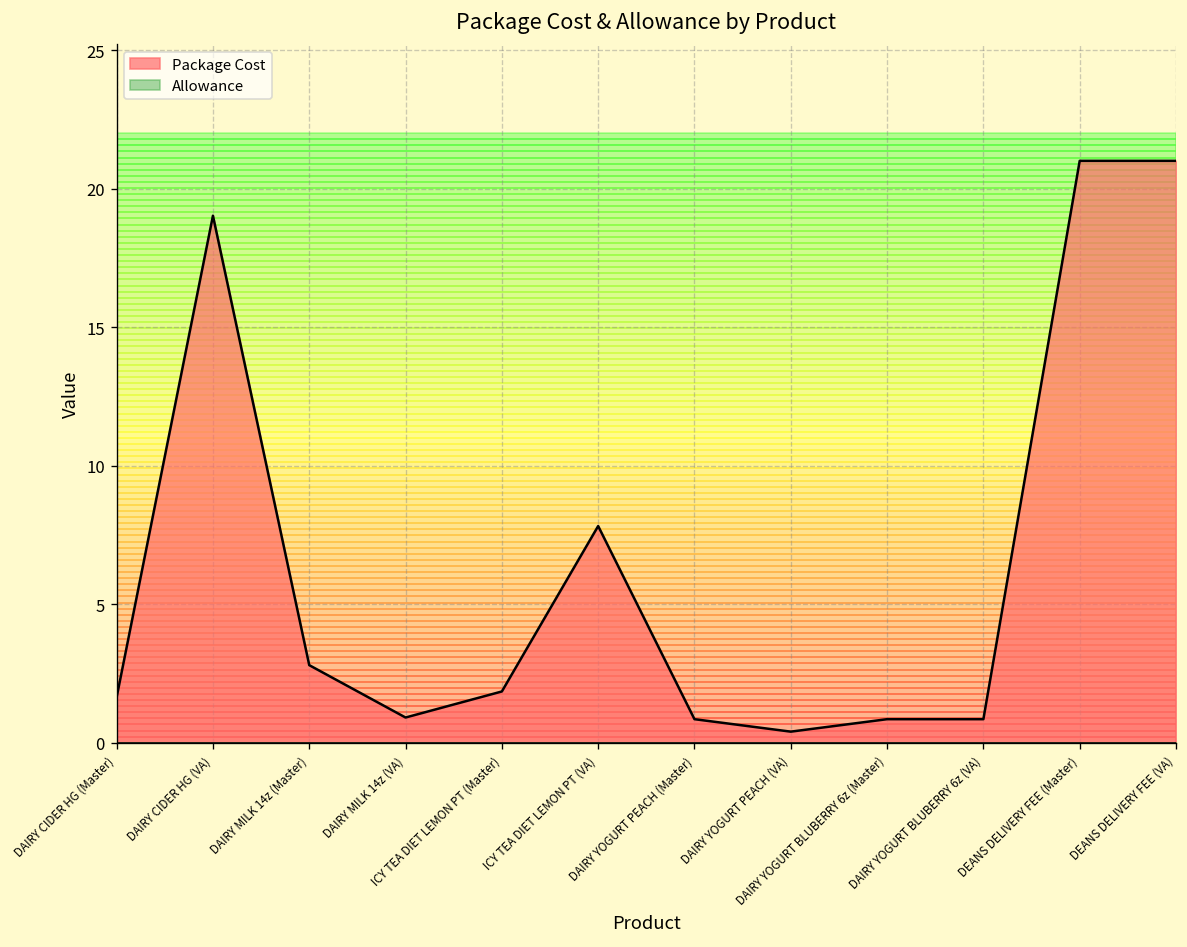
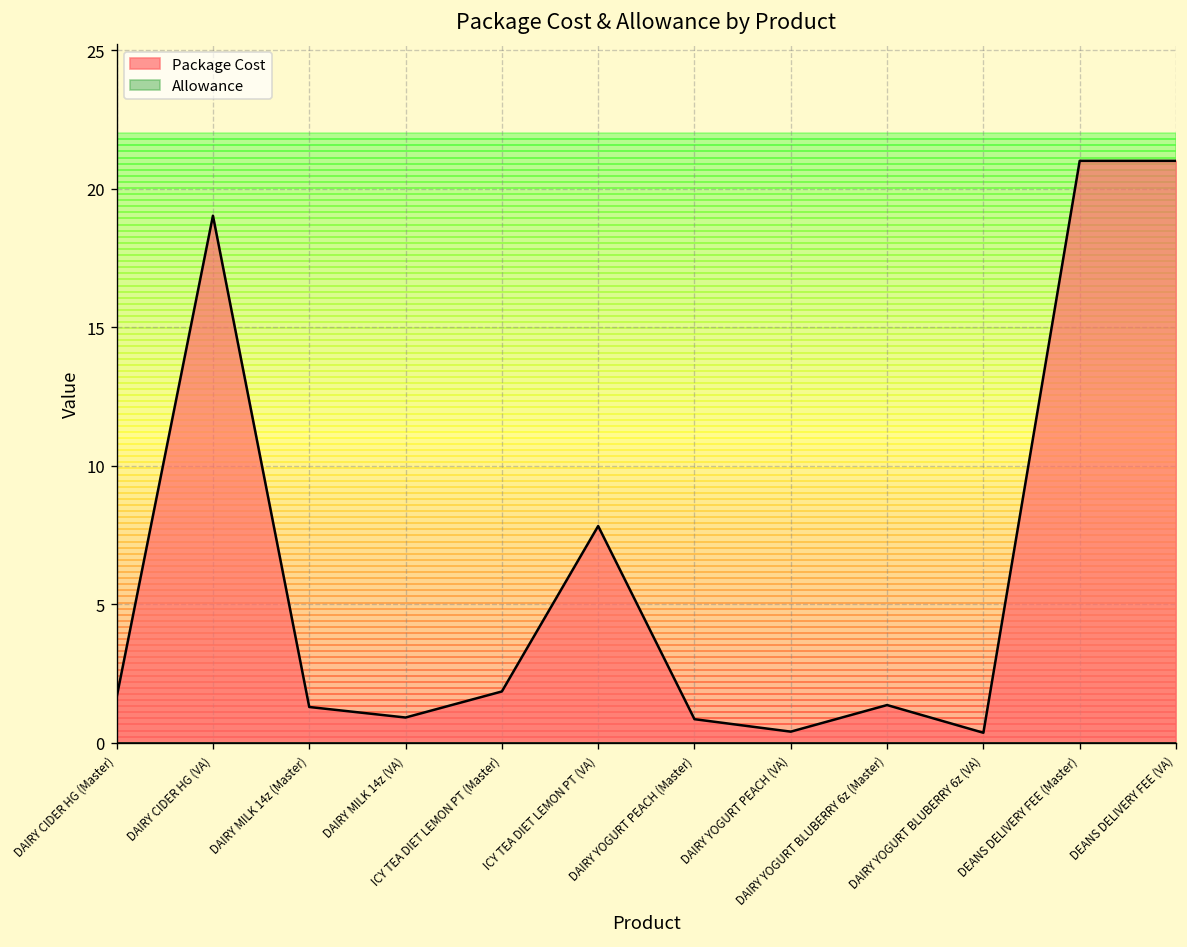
  {
    "Package Cost": {
      "DAIRY CIDER HG (Master)": 1.6,
      "DAIRY CIDER HG (VA)": 19.0,
-     "DAIRY MILK 14z (Master)": 2.8,
+     "DAIRY MILK 14z (Master)": 1.3,
      "DAIRY MILK 14z (VA)": 0.9,
      "ICY TEA DIET LEMON PT (Master)": 1.9,
      "ICY TEA DIET LEMON PT (VA)": 7.8,
      "DAIRY YOGURT PEACH (Master)": 0.9,
      "DAIRY YOGURT PEACH (VA)": 0.4,
-     "DAIRY YOGURT BLUBERRY 6z (Master)": 0.9,
-     "DAIRY YOGURT BLUBERRY 6z (VA)": 0.9,
+     "DAIRY YOGURT BLUBERRY 6z (Master)": 1.4,
+     "DAIRY YOGURT BLUBERRY 6z (VA)": 0.4,
      "DEANS DELIVERY FEE (Master)": 21.0,
      "DEANS DELIVERY FEE (VA)": 21.0
    },
    "Allowance": {
      "DAIRY CIDER HG (Master)": 0.0,
      "DAIRY CIDER HG (VA)": 0.0,
      "DAIRY MILK 14z (Master)": 0.0,
      "DAIRY MILK 14z (VA)": 0.0,
      "ICY TEA DIET LEMON PT (Master)": 0.0,
      "ICY TEA DIET LEMON PT (VA)": 0.0,
      "DAIRY YOGURT PEACH (Master)": 0.0,
      "DAIRY YOGURT PEACH (VA)": 0.0,
      "DAIRY YOGURT BLUBERRY 6z (Master)": 0.0,
      "DAIRY YOGURT BLUBERRY 6z (VA)": 0.0,
      "DEANS DELIVERY FEE (Master)": 0.0,
      "DEANS DELIVERY FEE (VA)": 0.0
    }
  }
